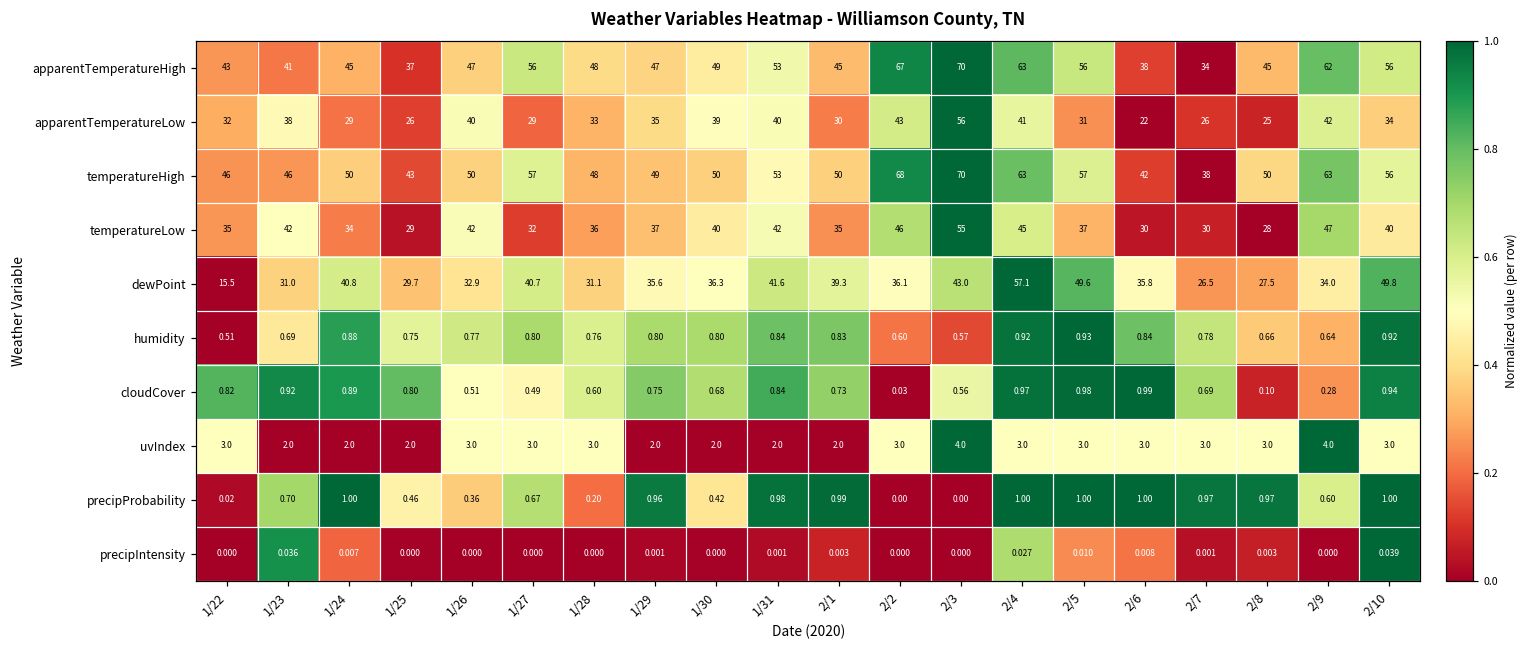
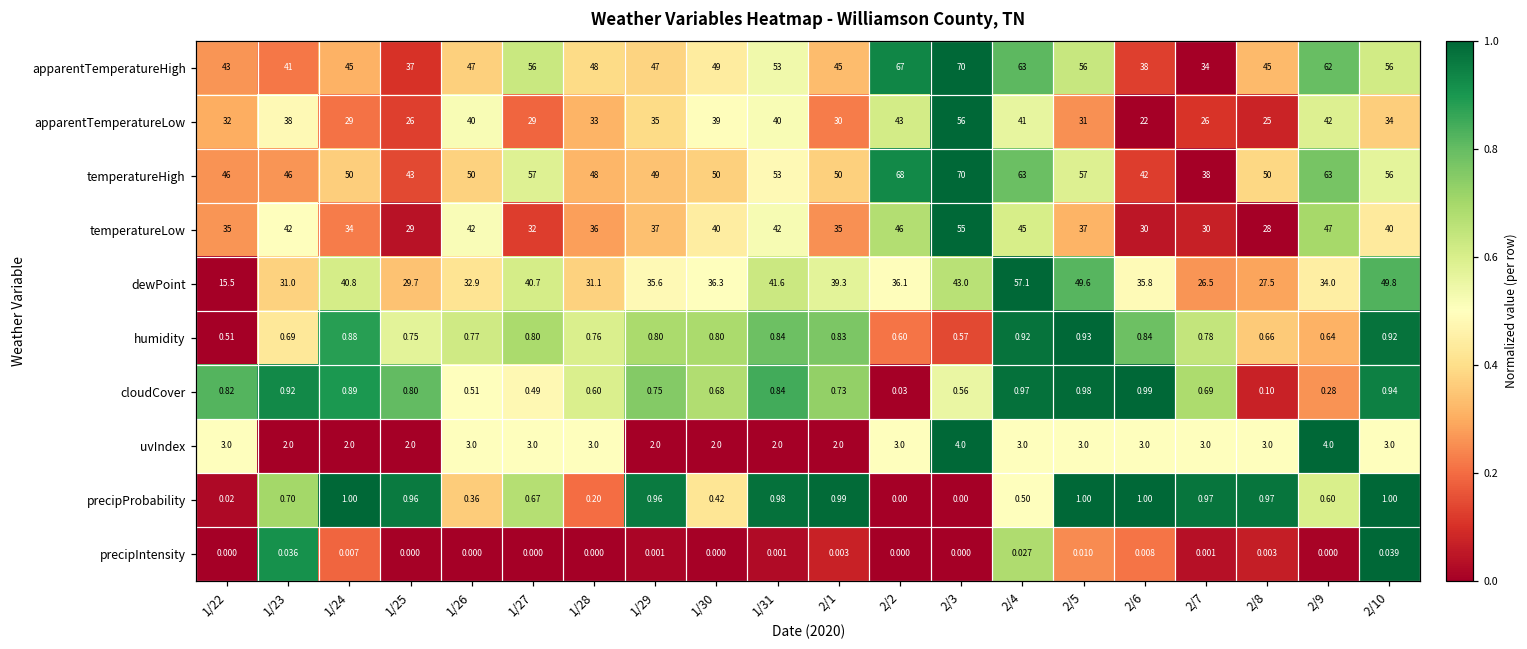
  {
    "apparentTemperatureHigh": {
      "1/22": 43,
      "1/23": 41,
      "1/24": 45,
      "1/25": 37,
      "1/26": 47,
      "1/27": 56,
      "1/28": 48,
      "1/29": 47,
      "1/30": 49,
      "1/31": 53,
      "2/1": 45,
      "2/2": 67,
      "2/3": 70,
      "2/4": 63,
      "2/5": 56,
      "2/6": 38,
      "2/7": 34,
      "2/8": 45,
      "2/9": 62,
      "2/10": 56
    },
    "apparentTemperatureLow": {
      "1/22": 32,
      "1/23": 38,
      "1/24": 29,
      "1/25": 26,
      "1/26": 40,
      "1/27": 29,
      "1/28": 33,
      "1/29": 35,
      "1/30": 39,
      "1/31": 40,
      "2/1": 30,
      "2/2": 43,
      "2/3": 56,
      "2/4": 41,
      "2/5": 31,
      "2/6": 22,
      "2/7": 26,
      "2/8": 25,
      "2/9": 42,
      "2/10": 34
    },
    "temperatureHigh": {
      "1/22": 46,
      "1/23": 46,
      "1/24": 50,
      "1/25": 43,
      "1/26": 50,
      "1/27": 57,
      "1/28": 48,
      "1/29": 49,
      "1/30": 50,
      "1/31": 53,
      "2/1": 50,
      "2/2": 68,
      "2/3": 70,
      "2/4": 63,
      "2/5": 57,
      "2/6": 42,
      "2/7": 38,
      "2/8": 50,
      "2/9": 63,
      "2/10": 56
    },
    "temperatureLow": {
      "1/22": 35,
      "1/23": 42,
      "1/24": 34,
      "1/25": 29,
      "1/26": 42,
      "1/27": 32,
      "1/28": 36,
      "1/29": 37,
      "1/30": 40,
      "1/31": 42,
      "2/1": 35,
      "2/2": 46,
      "2/3": 55,
      "2/4": 45,
      "2/5": 37,
      "2/6": 30,
      "2/7": 30,
      "2/8": 28,
      "2/9": 47,
      "2/10": 40
    },
    "dewPoint": {
      "1/22": 15.5,
      "1/23": 31.0,
      "1/24": 40.8,
      "1/25": 29.7,
      "1/26": 32.9,
      "1/27": 40.7,
      "1/28": 31.1,
      "1/29": 35.6,
      "1/30": 36.3,
      "1/31": 41.6,
      "2/1": 39.3,
      "2/2": 36.1,
      "2/3": 43.0,
      "2/4": 57.1,
      "2/5": 49.6,
      "2/6": 35.8,
      "2/7": 26.5,
      "2/8": 27.5,
      "2/9": 34.0,
      "2/10": 49.8
    },
    "humidity": {
      "1/22": 0.51,
      "1/23": 0.69,
      "1/24": 0.88,
      "1/25": 0.75,
      "1/26": 0.77,
      "1/27": 0.80,
      "1/28": 0.76,
      "1/29": 0.80,
      "1/30": 0.80,
      "1/31": 0.84,
      "2/1": 0.83,
      "2/2": 0.60,
      "2/3": 0.57,
      "2/4": 0.92,
      "2/5": 0.93,
      "2/6": 0.84,
      "2/7": 0.78,
      "2/8": 0.66,
      "2/9": 0.64,
      "2/10": 0.92
    },
    "cloudCover": {
      "1/22": 0.82,
      "1/23": 0.92,
      "1/24": 0.89,
      "1/25": 0.80,
      "1/26": 0.51,
      "1/27": 0.49,
      "1/28": 0.60,
      "1/29": 0.75,
      "1/30": 0.68,
      "1/31": 0.84,
      "2/1": 0.73,
      "2/2": 0.03,
      "2/3": 0.56,
      "2/4": 0.97,
      "2/5": 0.98,
      "2/6": 0.99,
      "2/7": 0.69,
      "2/8": 0.10,
      "2/9": 0.28,
      "2/10": 0.94
    },
    "uvIndex": {
      "1/22": 3.0,
      "1/23": 2.0,
      "1/24": 2.0,
      "1/25": 2.0,
      "1/26": 3.0,
      "1/27": 3.0,
      "1/28": 3.0,
      "1/29": 2.0,
      "1/30": 2.0,
      "1/31": 2.0,
      "2/1": 2.0,
      "2/2": 3.0,
      "2/3": 4.0,
      "2/4": 3.0,
      "2/5": 3.0,
      "2/6": 3.0,
      "2/7": 3.0,
      "2/8": 3.0,
      "2/9": 4.0,
      "2/10": 3.0
    },
    "precipProbability": {
      "1/22": 0.02,
      "1/23": 0.70,
      "1/24": 1.00,
-     "1/25": 0.46,
+     "1/25": 0.96,
      "1/26": 0.36,
      "1/27": 0.67,
      "1/28": 0.20,
      "1/29": 0.96,
      "1/30": 0.42,
      "1/31": 0.98,
      "2/1": 0.99,
      "2/2": 0.00,
      "2/3": 0.00,
-     "2/4": 1.00,
+     "2/4": 0.50,
      "2/5": 1.00,
      "2/6": 1.00,
      "2/7": 0.97,
      "2/8": 0.97,
      "2/9": 0.60,
      "2/10": 1.00
    },
    "precipIntensity": {
      "1/22": 0.000,
      "1/23": 0.036,
      "1/24": 0.007,
      "1/25": 0.000,
      "1/26": 0.000,
      "1/27": 0.000,
      "1/28": 0.000,
      "1/29": 0.001,
      "1/30": 0.000,
      "1/31": 0.001,
      "2/1": 0.003,
      "2/2": 0.000,
      "2/3": 0.000,
      "2/4": 0.027,
      "2/5": 0.010,
      "2/6": 0.008,
      "2/7": 0.001,
      "2/8": 0.003,
      "2/9": 0.000,
      "2/10": 0.039
    }
  }
